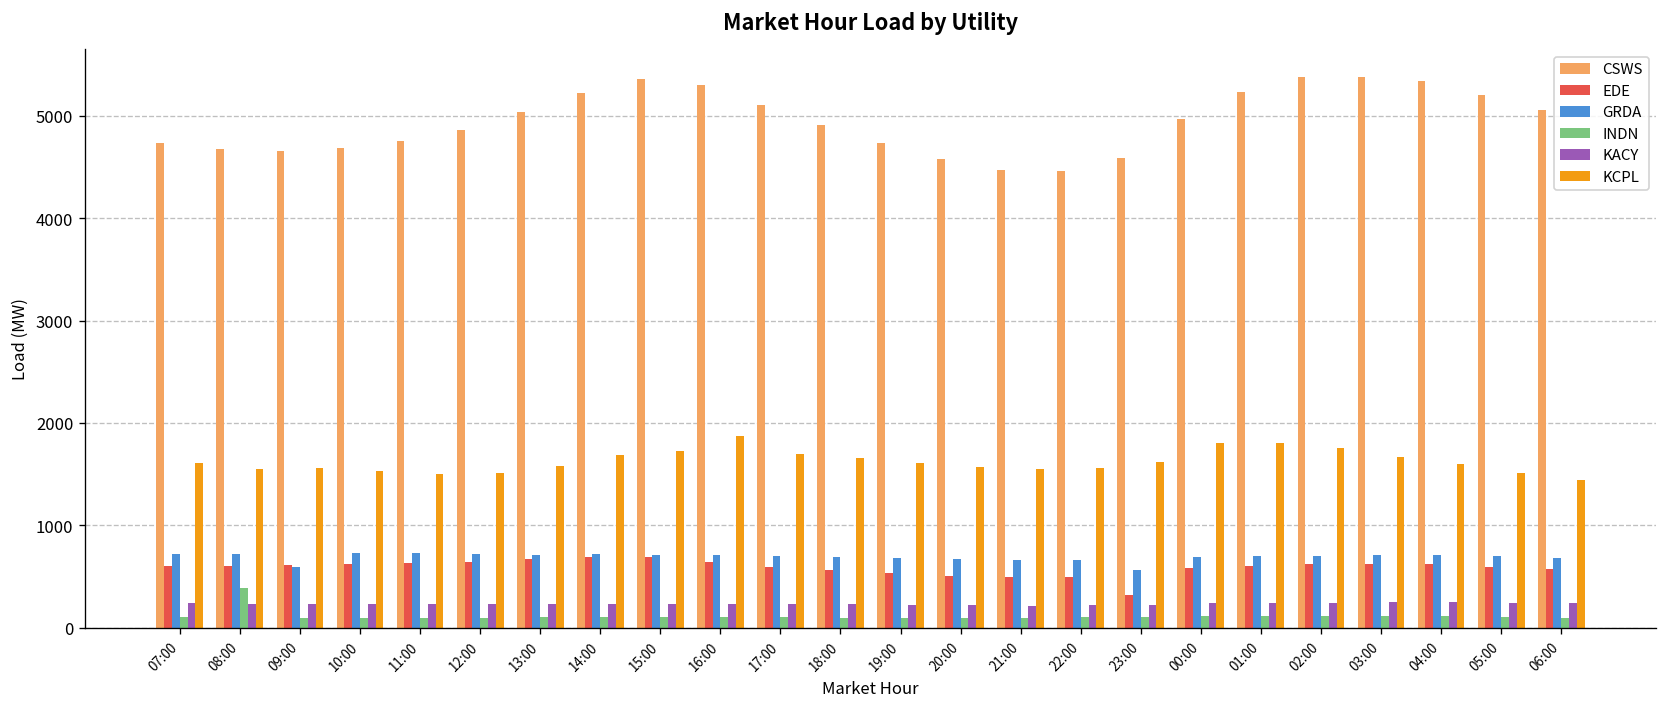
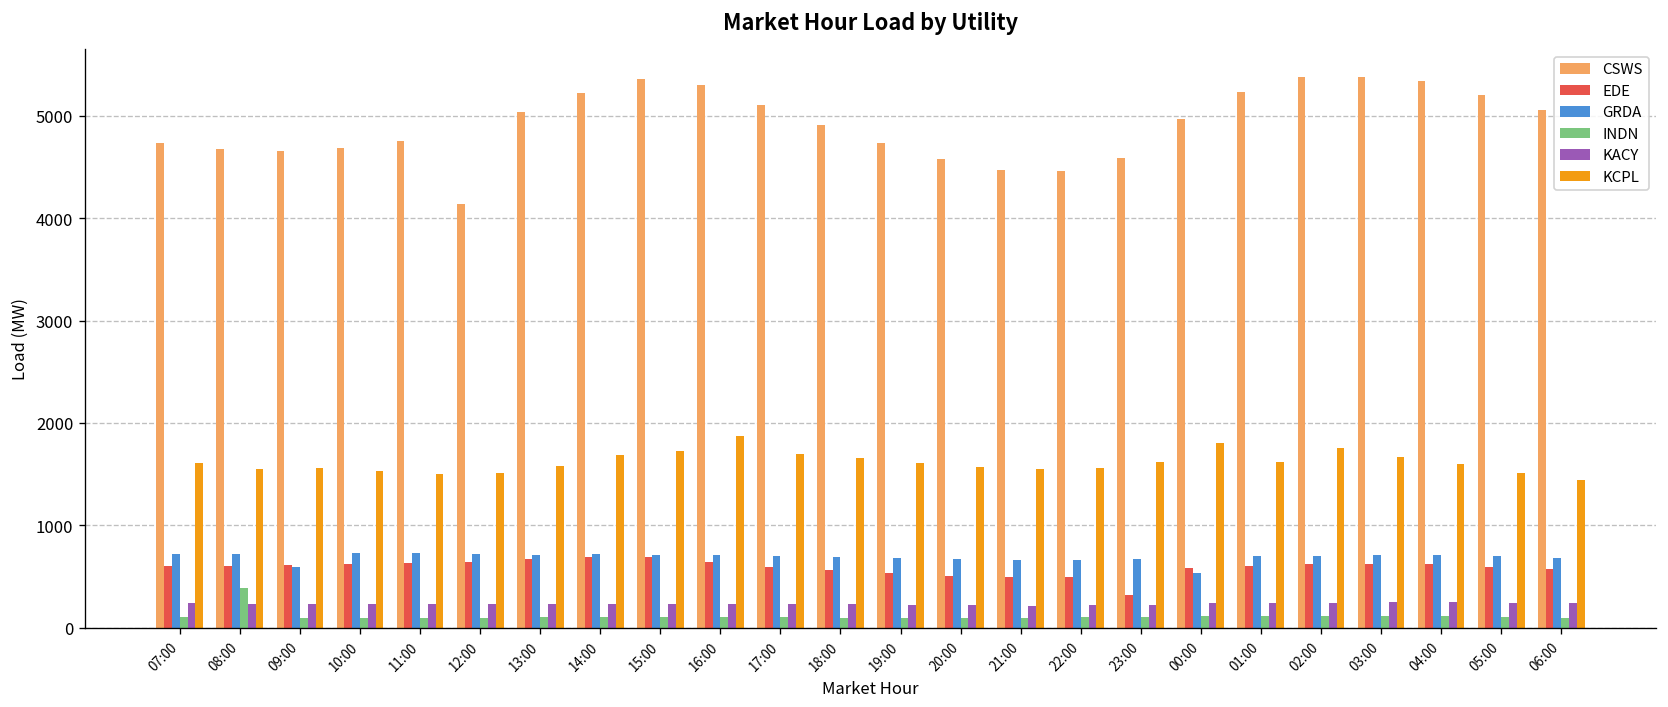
  {
    "CSWS": {
      "07:00": 4700,
      "08:00": 4700,
      "09:00": 4700,
      "10:00": 4700,
      "11:00": 4800,
-     "12:00": 4900,
+     "12:00": 4100,
      "13:00": 5000,
      "14:00": 5200,
      "15:00": 5400,
      "16:00": 5300,
      "17:00": 5100,
      "18:00": 4900,
      "19:00": 4700,
      "20:00": 4600,
      "21:00": 4500,
      "22:00": 4500,
      "23:00": 4600,
      "00:00": 5000,
      "01:00": 5200,
      "02:00": 5400,
      "03:00": 5400,
      "04:00": 5300,
      "05:00": 5200,
      "06:00": 5100
    },
    "EDE": {
      "07:00": 600,
      "08:00": 600,
      "09:00": 600,
      "10:00": 600,
      "11:00": 600,
      "12:00": 600,
      "13:00": 700,
      "14:00": 700,
      "15:00": 700,
      "16:00": 600,
      "17:00": 600,
      "18:00": 600,
      "19:00": 500,
      "20:00": 500,
      "21:00": 500,
      "22:00": 500,
      "23:00": 300,
      "00:00": 600,
      "01:00": 600,
      "02:00": 600,
      "03:00": 600,
      "04:00": 600,
      "05:00": 600,
      "06:00": 600
    },
    "GRDA": {
      "07:00": 700,
      "08:00": 700,
      "09:00": 600,
      "10:00": 700,
      "11:00": 700,
      "12:00": 700,
      "13:00": 700,
      "14:00": 700,
      "15:00": 700,
      "16:00": 700,
      "17:00": 700,
      "18:00": 700,
      "19:00": 700,
      "20:00": 700,
      "21:00": 700,
      "22:00": 700,
-     "23:00": 600,
-     "00:00": 700,
+     "23:00": 700,
+     "00:00": 500,
      "01:00": 700,
      "02:00": 700,
      "03:00": 700,
      "04:00": 700,
      "05:00": 700,
      "06:00": 700
    },
    "INDN": {
      "07:00": 100,
      "08:00": 400,
      "09:00": 100,
      "10:00": 100,
      "11:00": 100,
      "12:00": 100,
      "13:00": 100,
      "14:00": 100,
      "15:00": 100,
      "16:00": 100,
      "17:00": 100,
      "18:00": 100,
      "19:00": 100,
      "20:00": 100,
      "21:00": 100,
      "22:00": 100,
      "23:00": 100,
      "00:00": 100,
      "01:00": 100,
      "02:00": 100,
      "03:00": 100,
      "04:00": 100,
      "05:00": 100,
      "06:00": 100
    },
    "KACY": {
      "07:00": 200,
      "08:00": 200,
      "09:00": 200,
      "10:00": 200,
      "11:00": 200,
      "12:00": 200,
      "13:00": 200,
      "14:00": 200,
      "15:00": 200,
      "16:00": 200,
      "17:00": 200,
      "18:00": 200,
      "19:00": 200,
      "20:00": 200,
      "21:00": 200,
      "22:00": 200,
      "23:00": 200,
      "00:00": 200,
      "01:00": 200,
      "02:00": 200,
      "03:00": 300,
      "04:00": 300,
      "05:00": 200,
      "06:00": 200
    },
    "KCPL": {
      "07:00": 1600,
      "08:00": 1600,
      "09:00": 1600,
      "10:00": 1500,
      "11:00": 1500,
      "12:00": 1500,
      "13:00": 1600,
      "14:00": 1700,
      "15:00": 1700,
      "16:00": 1900,
      "17:00": 1700,
      "18:00": 1700,
      "19:00": 1600,
      "20:00": 1600,
      "21:00": 1600,
      "22:00": 1600,
      "23:00": 1600,
      "00:00": 1800,
-     "01:00": 1800,
+     "01:00": 1600,
      "02:00": 1800,
      "03:00": 1700,
      "04:00": 1600,
      "05:00": 1500,
      "06:00": 1400
    }
  }
